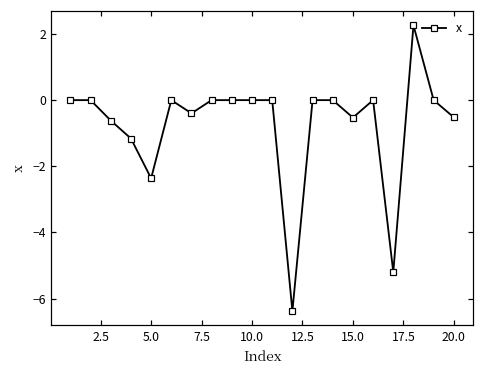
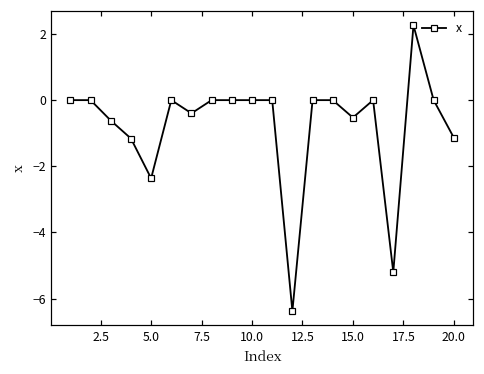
  {
    "5.0": -2.4,
    "10.0": 0.0,
    "15.0": -0.5,
-   "20.0": -0.5
+   "20.0": -1.1
  }
